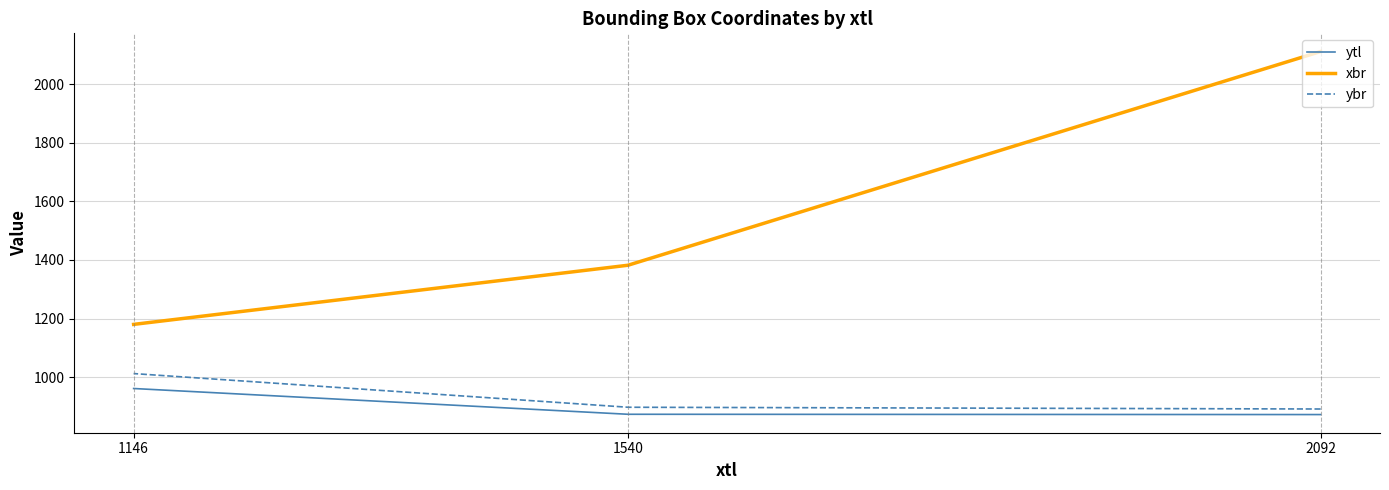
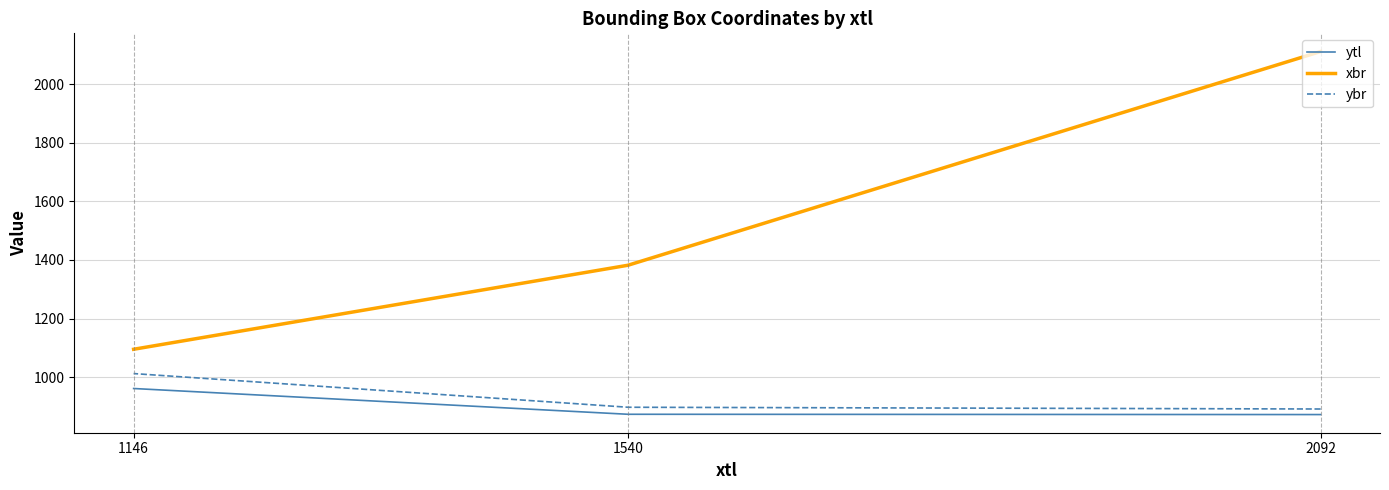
  {
    "xbr": {
-     "1146": 1180,
+     "1146": 1100,
      "1540": 1380
    }
  }
